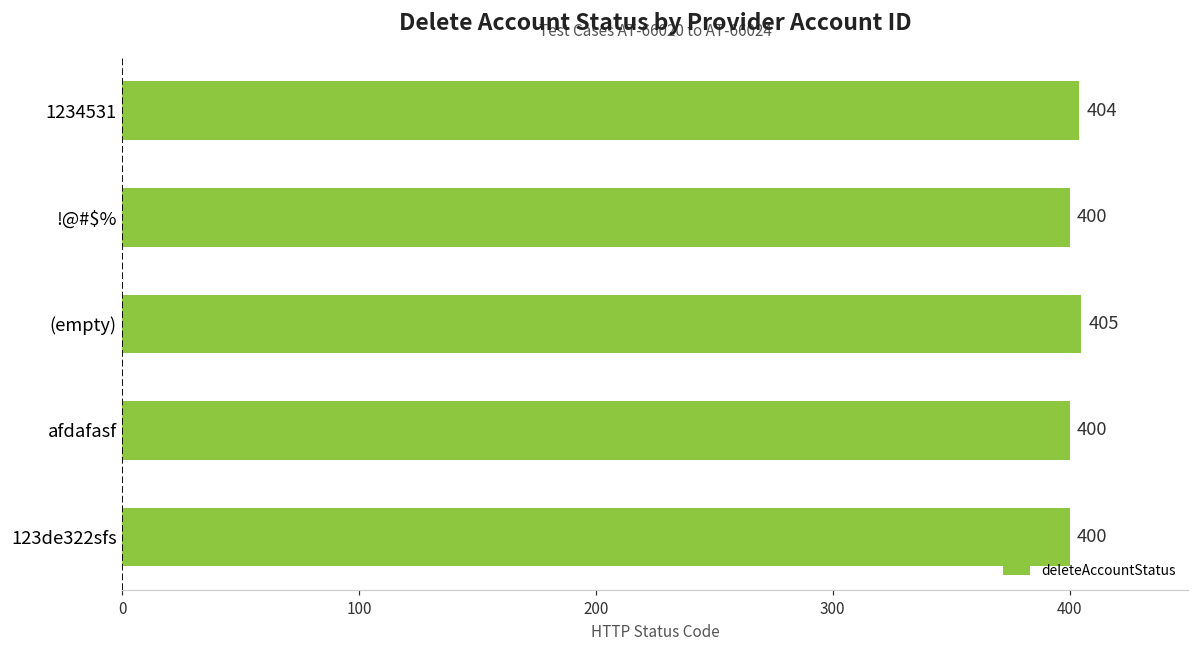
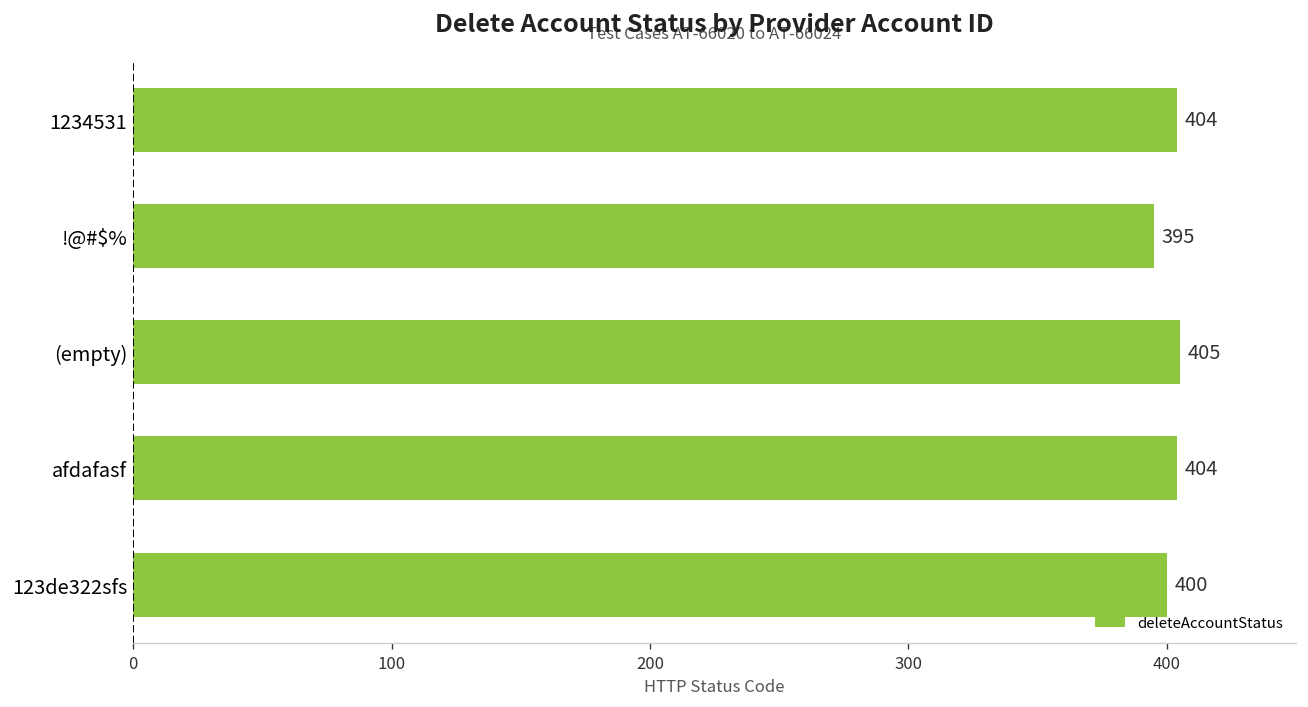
  {
    "1234531": 404,
-   "!@#$%": 400,
+   "!@#$%": 395,
    "(empty)": 405,
-   "afdafasf": 400,
+   "afdafasf": 404,
    "123de322sfs": 400
  }
